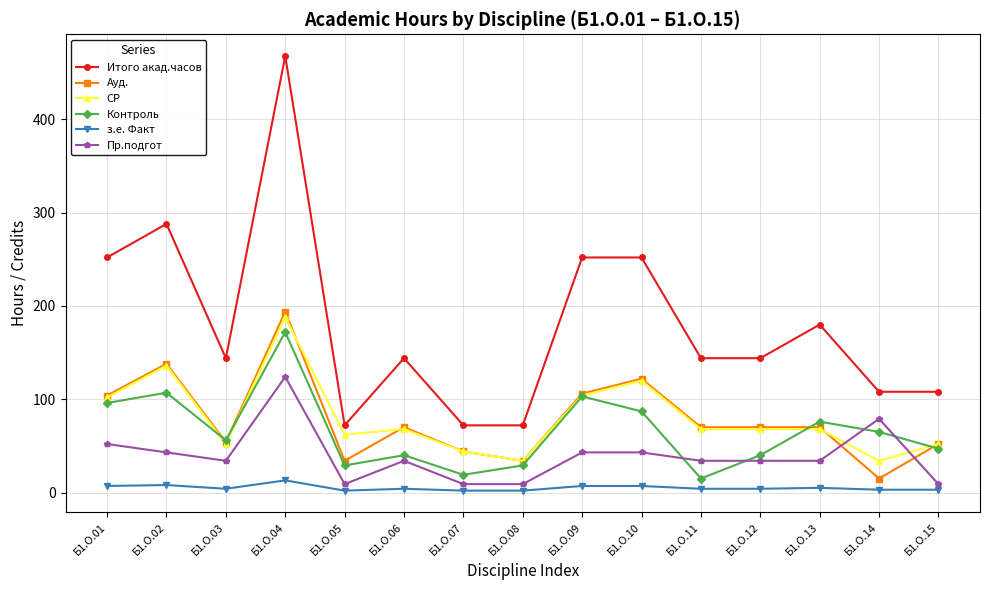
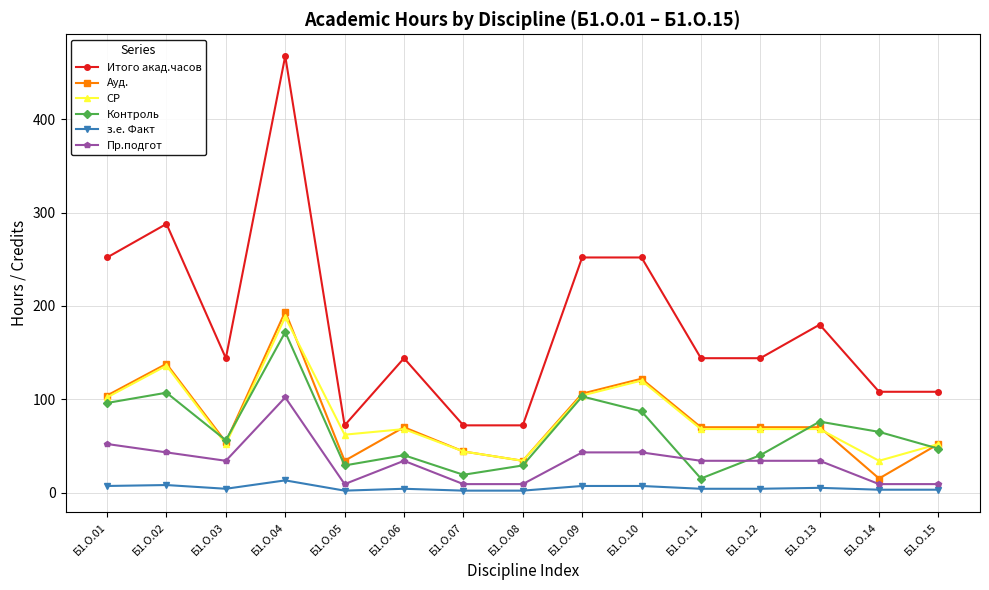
  {
    "Итого акад.часов": {
      "Б1.О.01": 250,
      "Б1.О.02": 290,
      "Б1.О.03": 140,
      "Б1.О.04": 470,
      "Б1.О.05": 70,
      "Б1.О.06": 140,
      "Б1.О.07": 70,
      "Б1.О.08": 70,
      "Б1.О.09": 250,
      "Б1.О.10": 250,
      "Б1.О.11": 140,
      "Б1.О.12": 140,
      "Б1.О.13": 180,
      "Б1.О.14": 110,
      "Б1.О.15": 110
    },
    "Ауд.": {
      "Б1.О.04": 190,
      "Б1.О.05": 30,
      "Б1.О.14": 20
    },
    "СР": {
      "Б1.О.04": 190,
      "Б1.О.05": 60,
      "Б1.О.14": 30
    },
    "Контроль": {
      "Б1.О.01": 100,
      "Б1.О.02": 110,
      "Б1.О.04": 170,
      "Б1.О.05": 30,
      "Б1.О.06": 40,
      "Б1.О.07": 20,
      "Б1.О.08": 30,
      "Б1.О.10": 90,
      "Б1.О.11": 20,
      "Б1.О.12": 40,
      "Б1.О.13": 80,
      "Б1.О.14": 70,
      "Б1.О.15": 50
    },
    "з.е. Факт": {
      "Б1.О.01": 10,
      "Б1.О.02": 10,
      "Б1.О.03": 0,
      "Б1.О.04": 10,
      "Б1.О.05": 0,
      "Б1.О.06": 0,
      "Б1.О.07": 0,
      "Б1.О.08": 0,
      "Б1.О.09": 10,
      "Б1.О.10": 10,
      "Б1.О.11": 0,
      "Б1.О.12": 0,
      "Б1.О.13": 10,
      "Б1.О.14": 0,
      "Б1.О.15": 0
    },
    "Пр.подгот": {
      "Б1.О.01": 50,
      "Б1.О.02": 40,
      "Б1.О.03": 30,
-     "Б1.О.04": 120,
+     "Б1.О.04": 100,
      "Б1.О.05": 10,
      "Б1.О.06": 30,
      "Б1.О.07": 10,
      "Б1.О.08": 10,
      "Б1.О.09": 40,
      "Б1.О.10": 40,
      "Б1.О.11": 30,
      "Б1.О.12": 30,
      "Б1.О.13": 30,
-     "Б1.О.14": 80,
+     "Б1.О.14": 10,
      "Б1.О.15": 10
    }
  }
